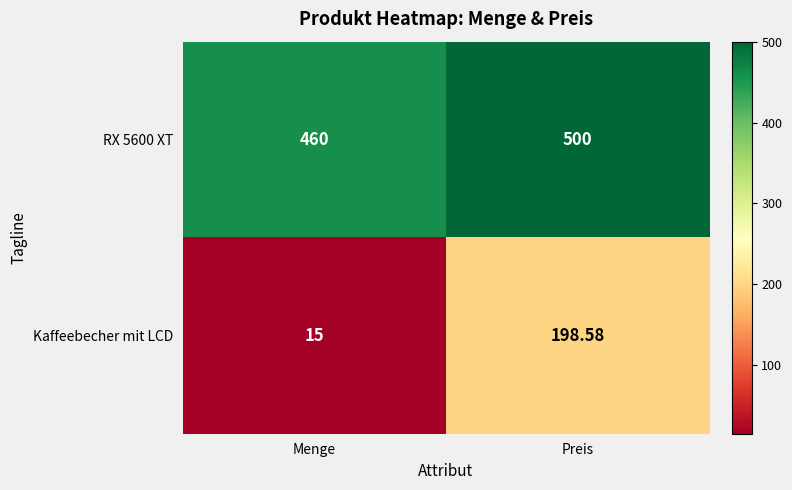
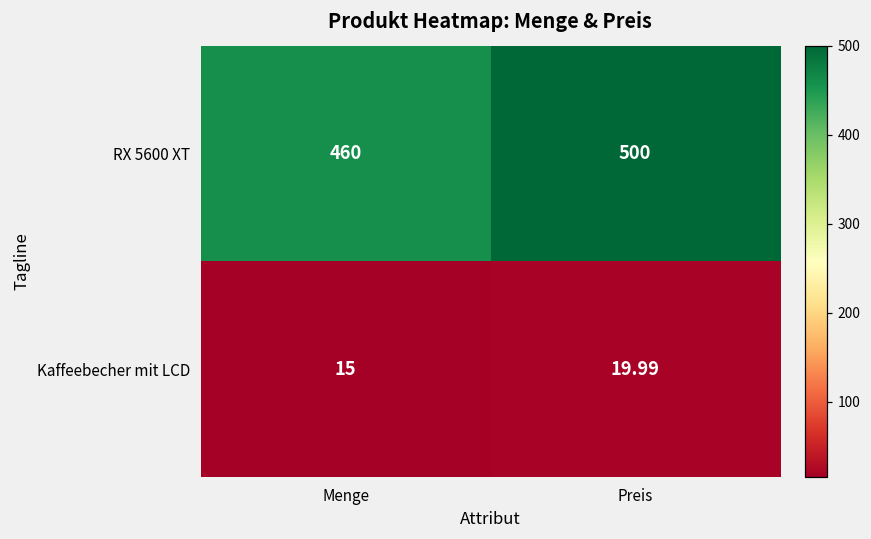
  {
    "RX 5600 XT": {
      "Menge": 460,
      "Preis": 500
    },
    "Kaffeebecher mit LCD": {
      "Menge": 15,
-     "Preis": 198.58
+     "Preis": 19.99
    }
  }
